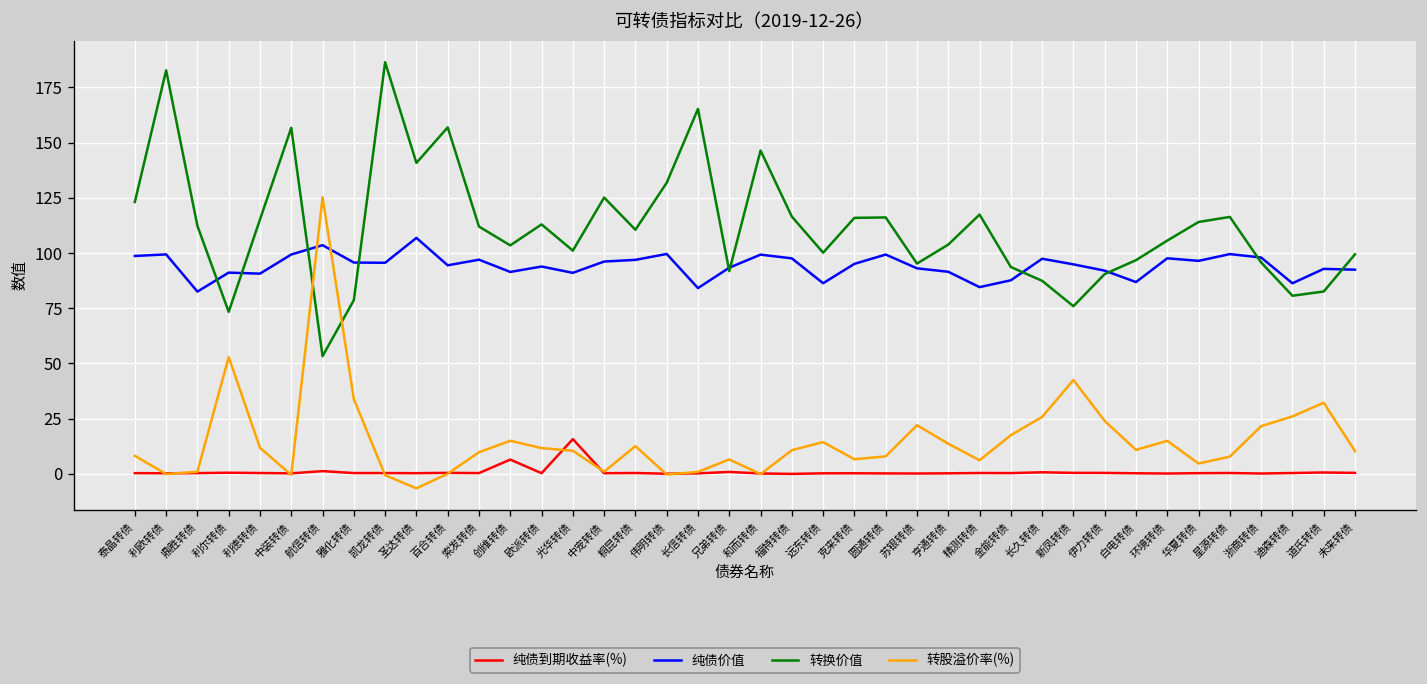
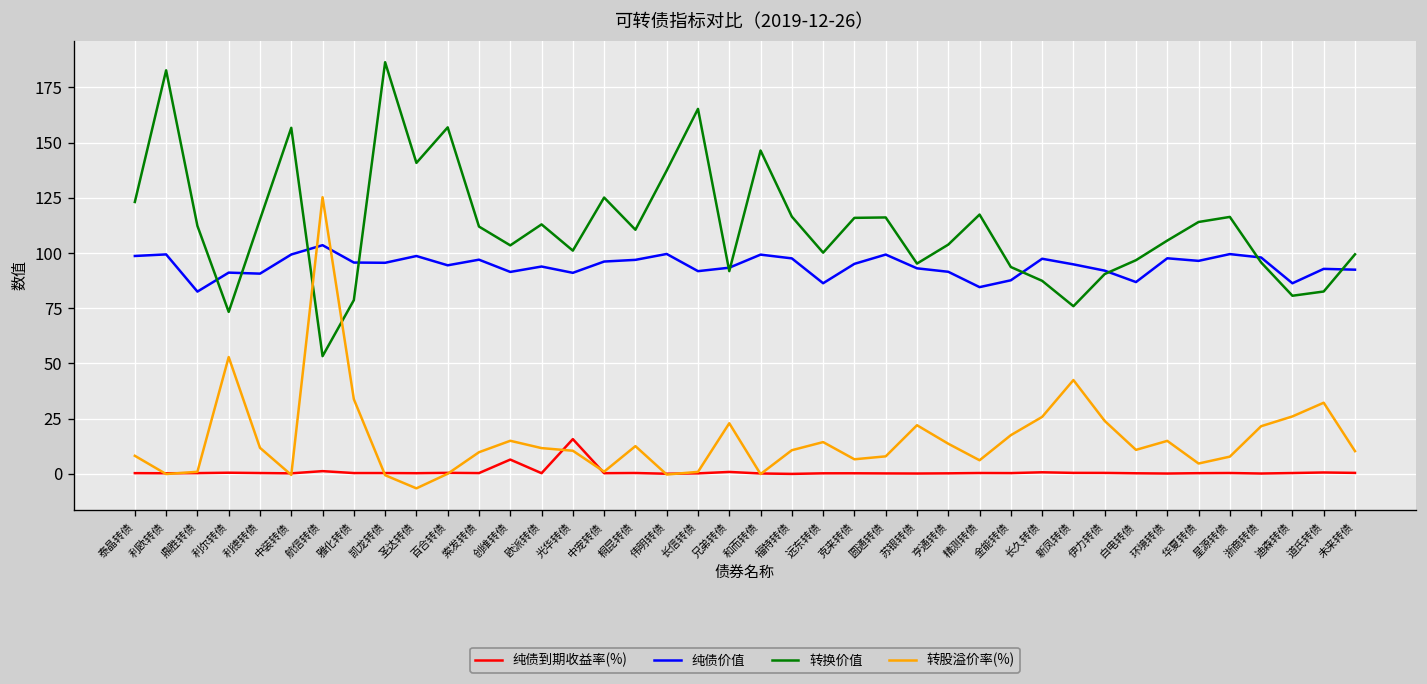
  {
    "纯债到期收益率(%)": {
      "泰晶转债": 0,
      "利尔转债": 1,
      "利德转债": 0,
      "航信转债": 1,
      "雅化转债": 0,
      "圣达转债": 0,
      "索发转债": 0,
      "创维转债": 6,
      "欧派转债": 0,
      "光华转债": 16,
      "桐昆转债": 0,
      "兄弟转债": 1,
      "福特转债": 0,
      "远东转债": 0,
      "克来转债": 0,
      "圆通转债": 0,
      "苏银转债": 0,
      "亨通转债": 0,
      "精测转债": 0,
      "金能转债": 0,
      "长久转债": 1,
      "新凤转债": 0,
      "伊力转债": 0,
      "白电转债": 0,
      "环境转债": 0,
      "华夏转债": 0,
      "星源转债": 0,
      "浙商转债": 0,
      "迪森转债": 0,
      "道氏转债": 1,
      "未来转债": 0
    },
    "纯债价值": {
      "泰晶转债": 99,
      "利欧转债": 99,
      "鼎胜转债": 83,
      "利尔转债": 91,
      "利德转债": 91,
      "中装转债": 99,
      "航信转债": 104,
      "雅化转债": 96,
      "凯龙转债": 96,
-     "圣达转债": 107,
+     "圣达转债": 99,
      "百合转债": 94,
      "索发转债": 97,
      "创维转债": 91,
      "欧派转债": 94,
      "光华转债": 91,
      "中宠转债": 96,
      "桐昆转债": 97,
      "伟明转债": 100,
-     "长信转债": 84,
+     "长信转债": 92,
      "兄弟转债": 93,
      "和而转债": 99,
      "福特转债": 98,
      "远东转债": 86,
      "克来转债": 95,
      "圆通转债": 99,
      "苏银转债": 93,
      "亨通转债": 92,
      "精测转债": 85,
      "金能转债": 88,
      "长久转债": 97,
      "新凤转债": 95,
      "伊力转债": 92,
      "白电转债": 87,
      "环境转债": 98,
      "华夏转债": 96,
      "星源转债": 100,
      "浙商转债": 98,
      "迪森转债": 86,
      "道氏转债": 93,
      "未来转债": 92
    },
    "转换价值": {
      "泰晶转债": 123,
      "利欧转债": 183,
      "鼎胜转债": 112,
      "利尔转债": 73,
      "利德转债": 115,
      "中装转债": 157,
      "航信转债": 53,
      "雅化转债": 79,
      "凯龙转债": 186,
      "圣达转债": 141,
      "百合转债": 157,
      "索发转债": 112,
      "创维转债": 103,
      "欧派转债": 113,
      "光华转债": 101,
      "中宠转债": 125,
      "桐昆转债": 111,
-     "伟明转债": 132,
+     "伟明转债": 137,
      "长信转债": 165,
      "兄弟转债": 92,
      "和而转债": 146,
      "福特转债": 116,
      "远东转债": 100,
      "克来转债": 116,
      "圆通转债": 116,
      "苏银转债": 95,
      "亨通转债": 104,
      "精测转债": 117,
      "金能转债": 94,
      "长久转债": 87,
      "新凤转债": 76,
      "伊力转债": 90,
      "白电转债": 97,
      "环境转债": 106,
      "华夏转债": 114,
      "星源转债": 116,
      "浙商转债": 96,
      "迪森转债": 81,
      "道氏转债": 83,
      "未来转债": 99
    },
    "转股溢价率(%)": {
      "泰晶转债": 8,
      "利尔转债": 53,
      "利德转债": 12,
      "航信转债": 125,
      "雅化转债": 34,
      "圣达转债": -7,
      "索发转债": 10,
      "创维转债": 15,
      "欧派转债": 12,
      "光华转债": 10,
      "桐昆转债": 13,
-     "兄弟转债": 7,
+     "兄弟转债": 23,
      "福特转债": 11,
      "远东转债": 14,
      "克来转债": 7,
      "圆通转债": 8,
      "苏银转债": 22,
      "亨通转债": 14,
      "精测转债": 6,
      "金能转债": 18,
      "长久转债": 26,
      "新凤转债": 42,
      "伊力转债": 24,
      "白电转债": 11,
      "环境转债": 15,
      "华夏转债": 5,
      "星源转债": 8,
      "浙商转债": 22,
      "迪森转债": 26,
      "道氏转债": 32,
      "未来转债": 10
    }
  }
